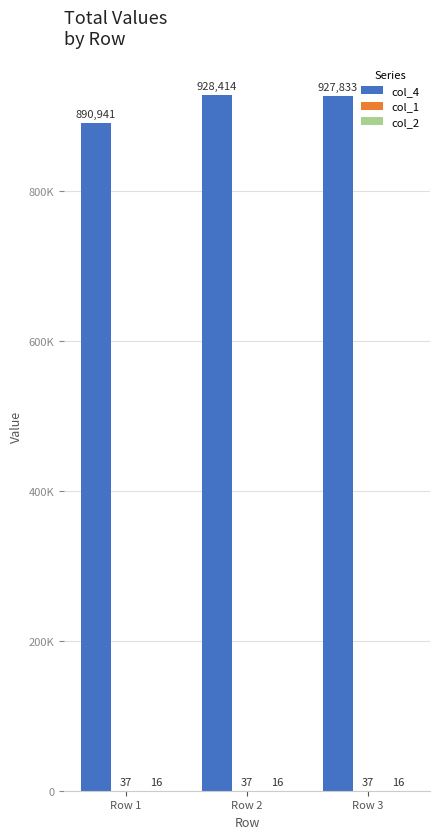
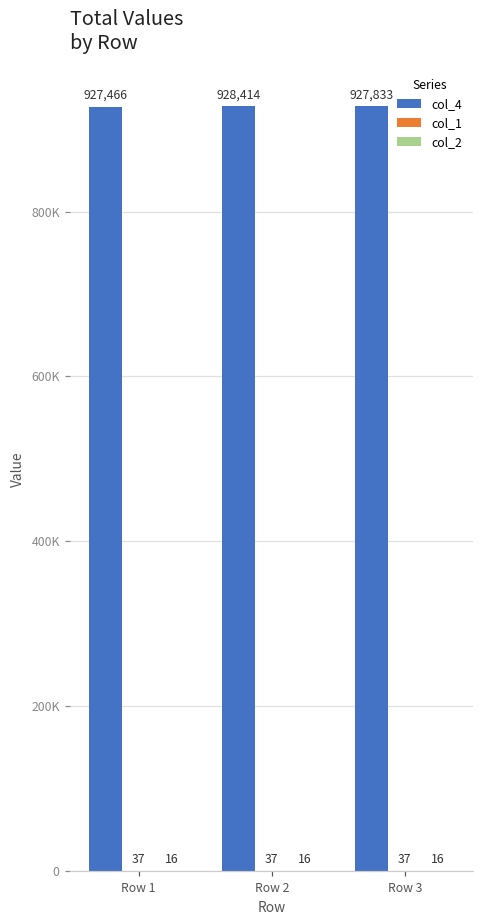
  {
    "col_4": {
-     "Row 1": "890,941",
+     "Row 1": "927,466",
      "Row 2": "928,414",
      "Row 3": "927,833"
    },
    "col_1": {
      "Row 1": "37",
      "Row 2": "37",
      "Row 3": "37"
    },
    "col_2": {
      "Row 1": "16",
      "Row 2": "16",
      "Row 3": "16"
    }
  }
